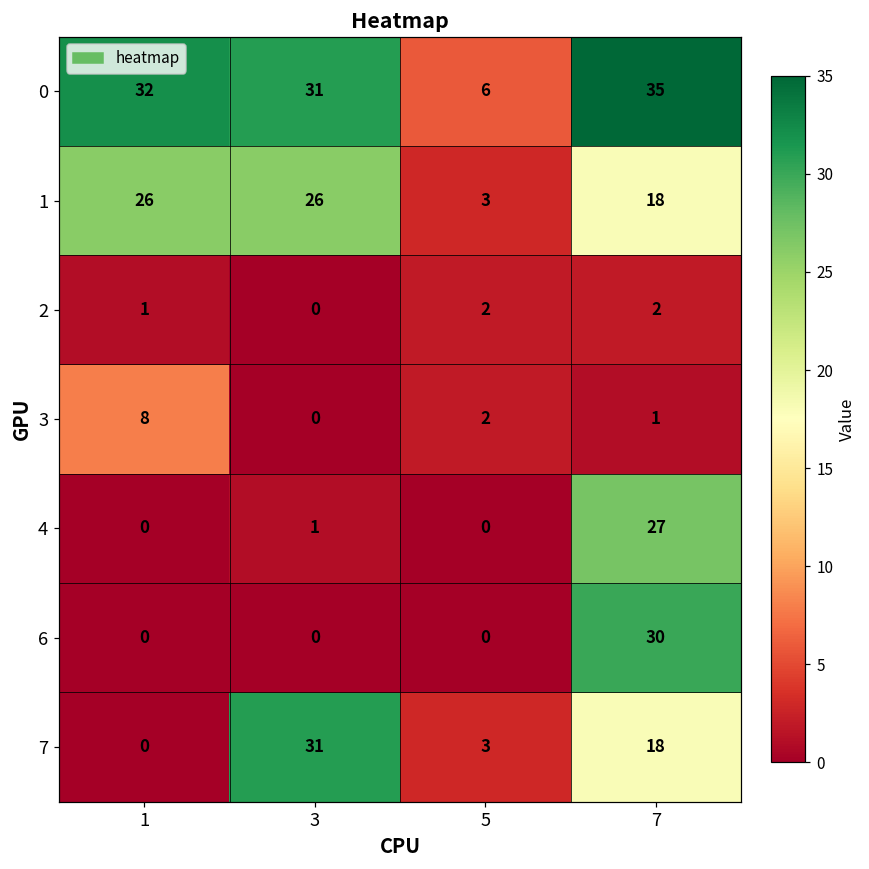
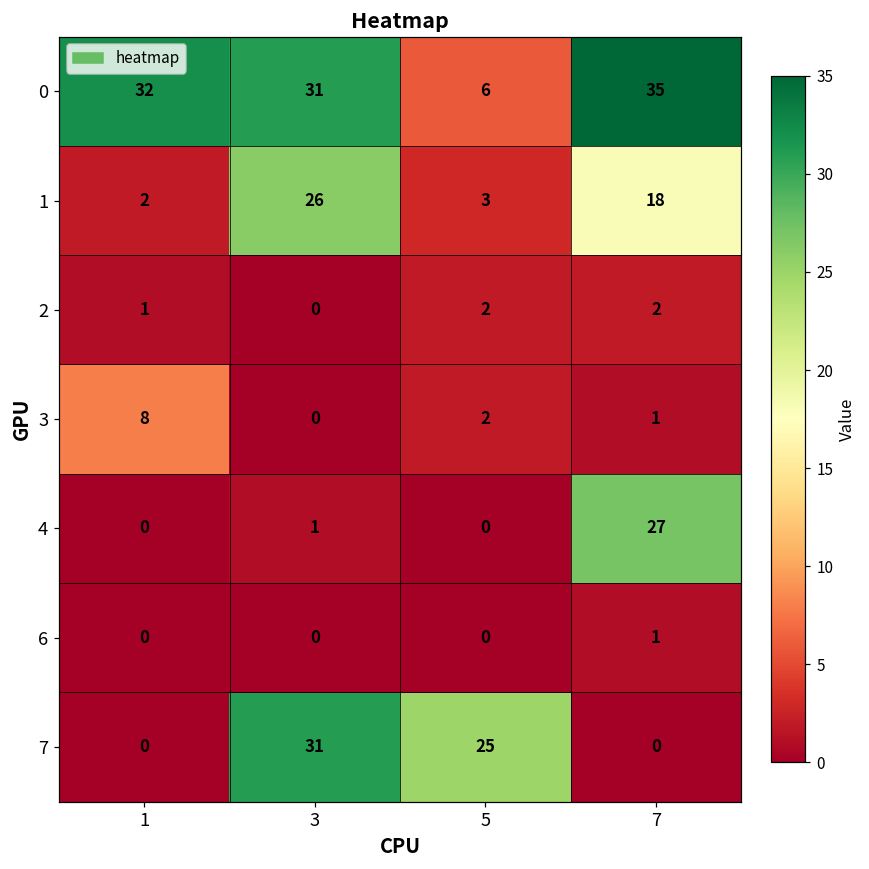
  {
    "0": {
      "1": 32,
      "3": 31,
      "5": 6,
      "7": 35
    },
    "1": {
-     "1": 26,
+     "1": 2,
      "3": 26,
      "5": 3,
      "7": 18
    },
    "2": {
      "1": 1,
      "3": 0,
      "5": 2,
      "7": 2
    },
    "3": {
      "1": 8,
      "3": 0,
      "5": 2,
      "7": 1
    },
    "4": {
      "1": 0,
      "3": 1,
      "5": 0,
      "7": 27
    },
    "6": {
      "1": 0,
      "3": 0,
      "5": 0,
-     "7": 30
+     "7": 1
    },
    "7": {
      "1": 0,
      "3": 31,
-     "5": 3,
-     "7": 18
+     "5": 25,
+     "7": 0
    }
  }
